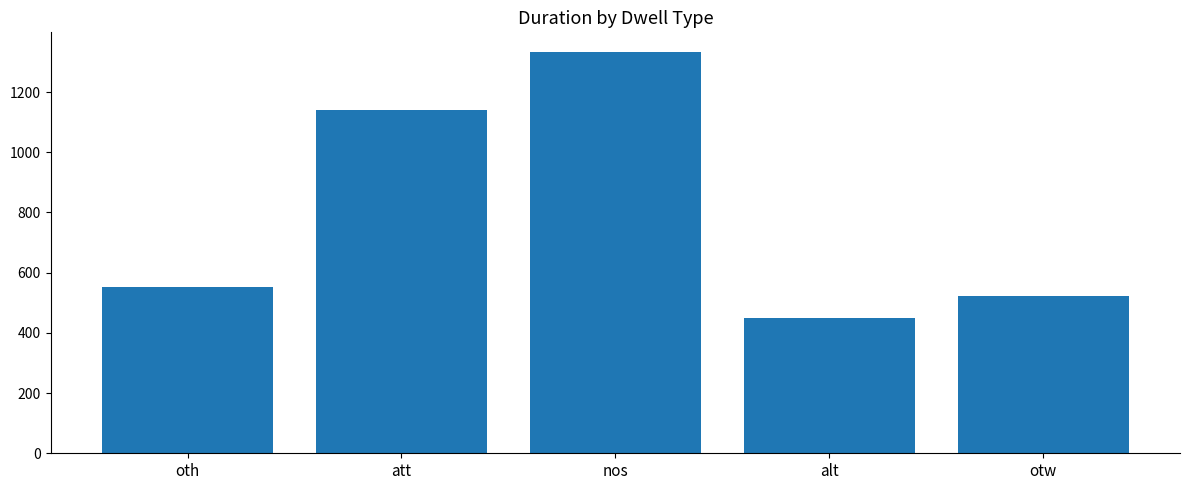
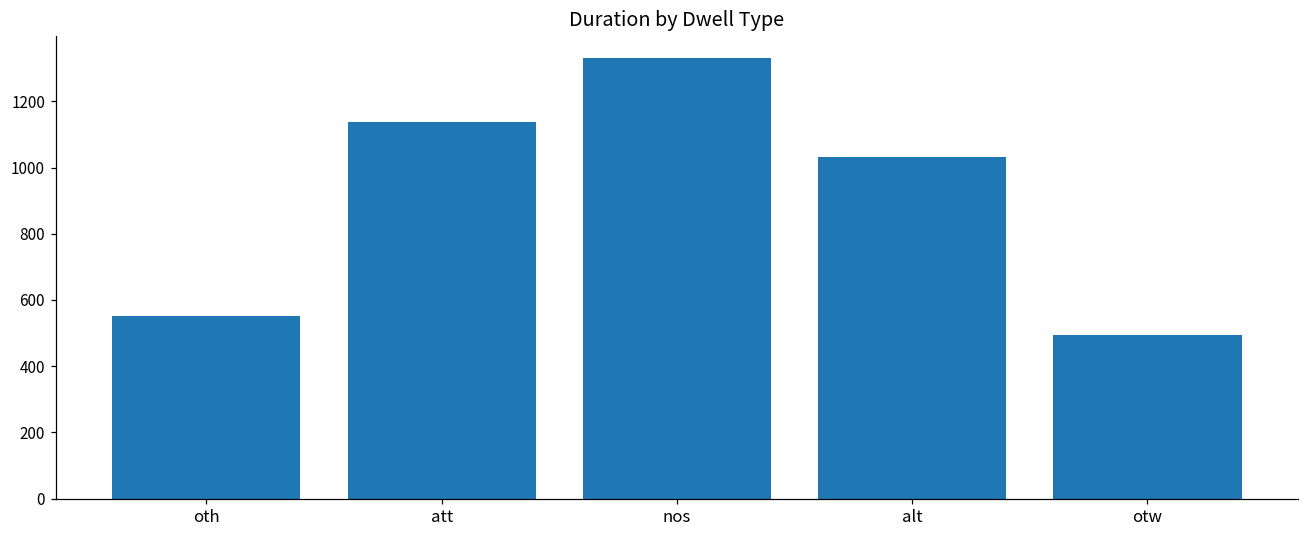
  {
    "oth": 550,
    "att": 1140,
    "nos": 1330,
-   "alt": 450,
-   "otw": 520
+   "alt": 1030,
+   "otw": 490
  }
